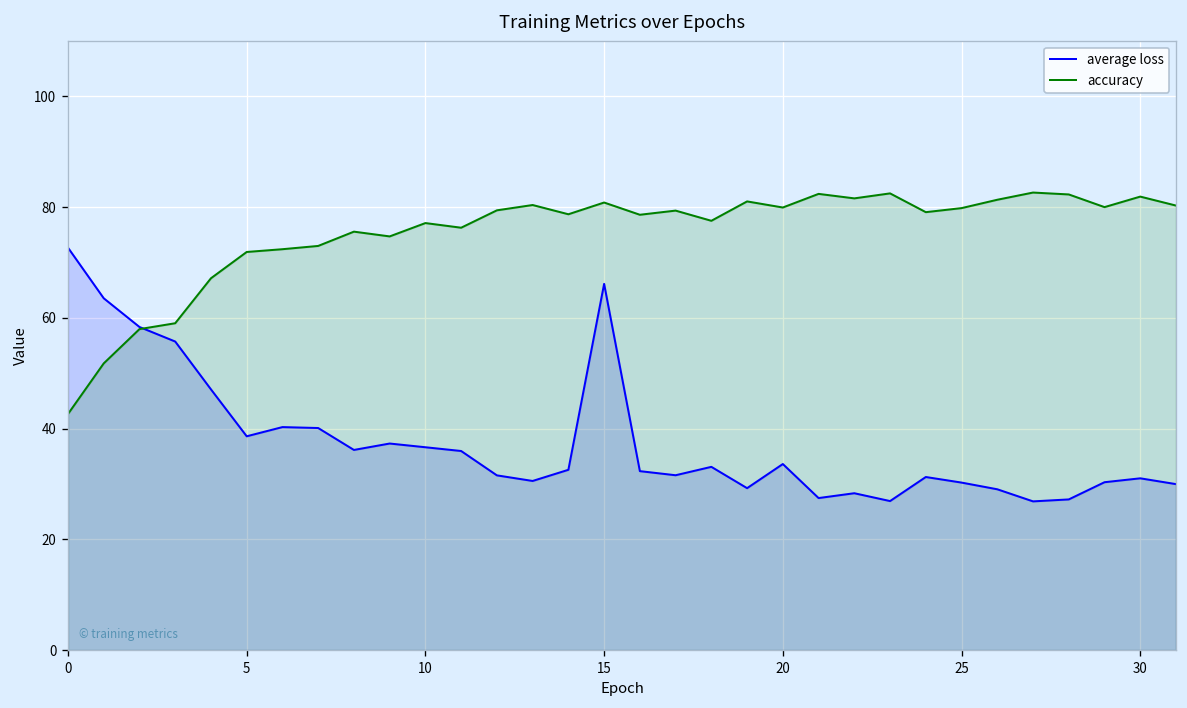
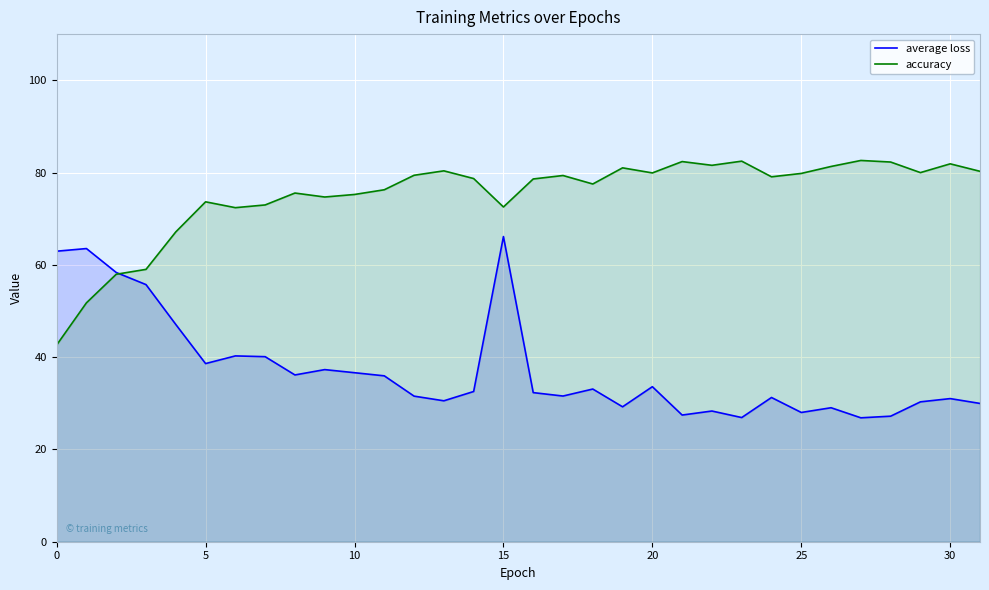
  {
    "average loss": {
-     "0": 73,
+     "0": 63,
      "5": 39,
      "10": 37,
      "15": 66,
      "20": 34,
-     "25": 30,
+     "25": 28,
      "30": 31
    },
    "accuracy": {
      "0": 43,
-     "5": 72,
-     "10": 77,
-     "15": 81,
+     "5": 74,
+     "10": 75,
+     "15": 73,
      "20": 80,
      "25": 80,
      "30": 82
    }
  }
